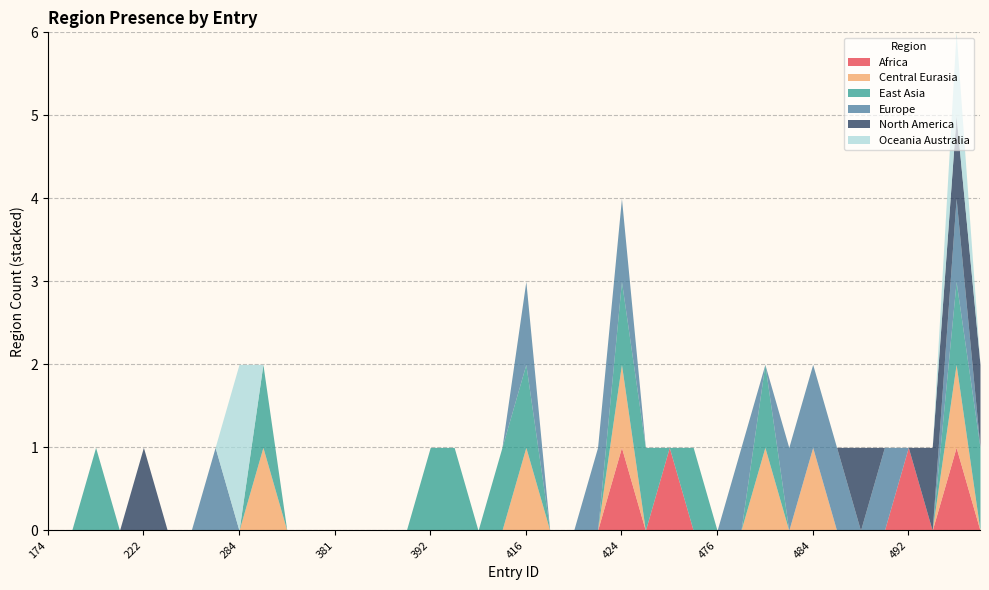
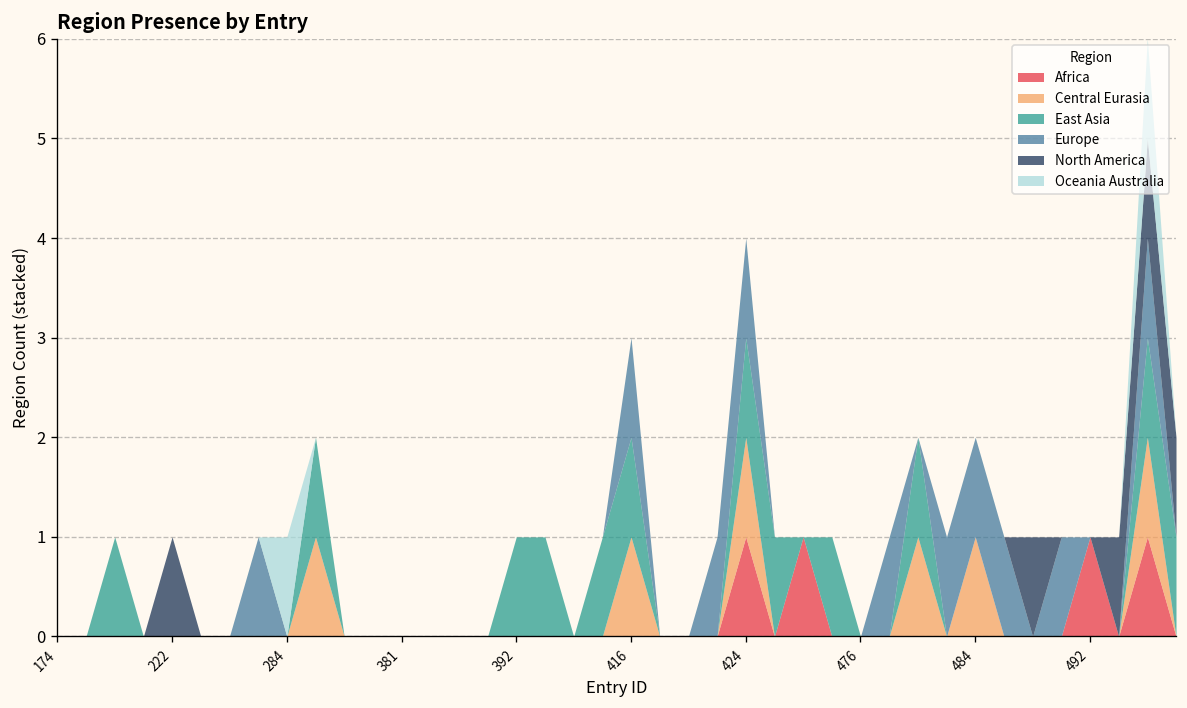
  {
    "Africa": {
      "416": 0,
      "424": 1,
      "484": 0
    },
    "Oceania Australia": {
-     "284": 2
+     "284": 1
    }
  }
